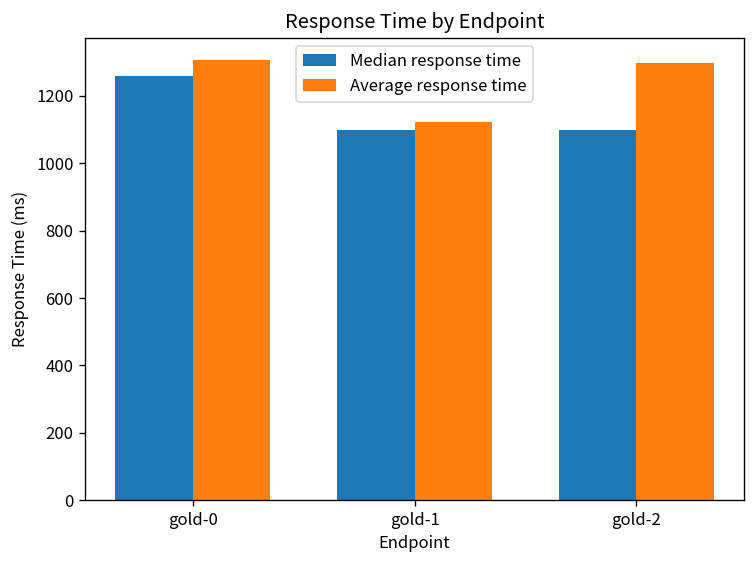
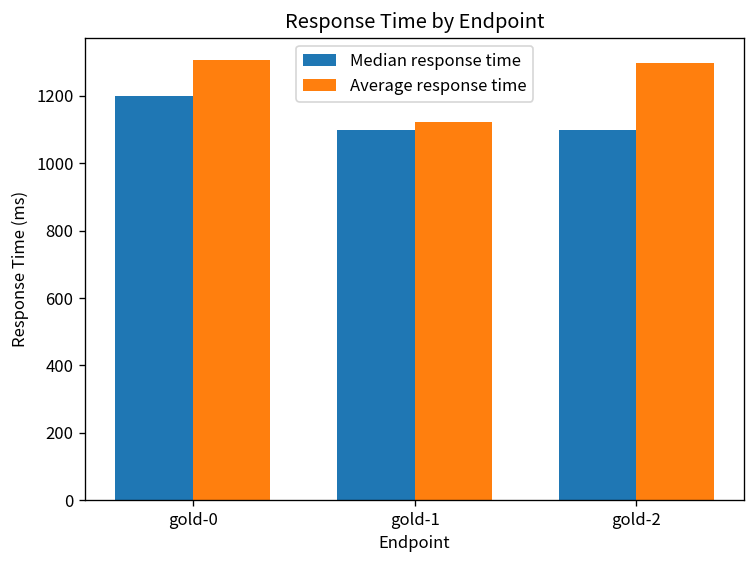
  {
    "Median response time": {
-     "gold-0": 1260,
+     "gold-0": 1200,
      "gold-1": 1100,
      "gold-2": 1100
    },
    "Average response time": {
      "gold-0": 1310,
      "gold-1": 1120,
      "gold-2": 1300
    }
  }
